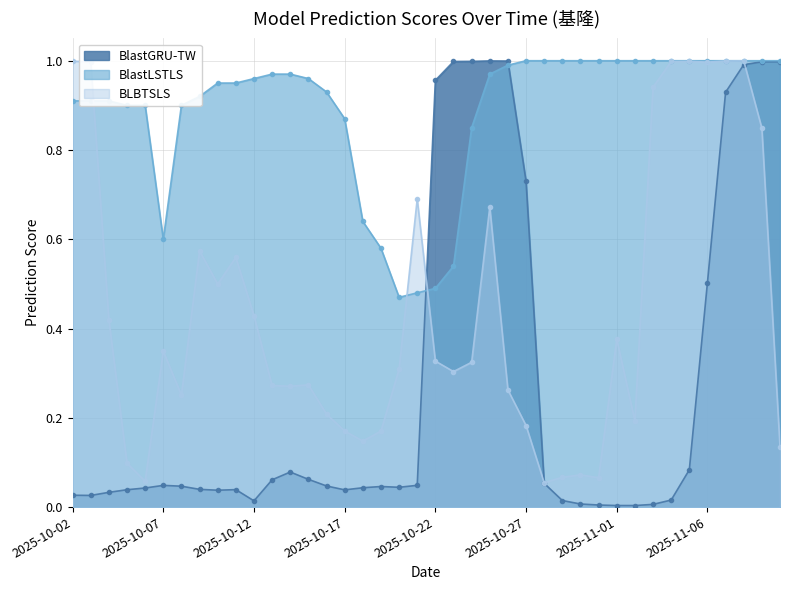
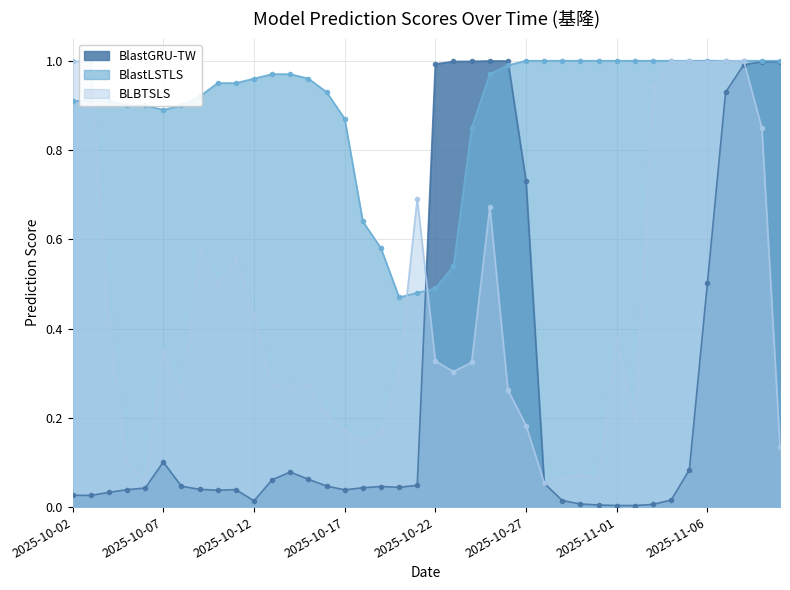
  {
    "BlastGRU-TW": {
      "2025-10-02": 0.03,
-     "2025-10-07": 0.05,
+     "2025-10-07": 0.10,
      "2025-10-12": 0.01,
      "2025-10-17": 0.04,
-     "2025-10-22": 0.96,
+     "2025-10-22": 0.99,
      "2025-10-27": 0.73,
      "2025-11-01": 0.00,
      "2025-11-06": 0.50
    },
    "BlastLSTLS": {
      "2025-10-02": 0.91,
-     "2025-10-07": 0.60,
+     "2025-10-07": 0.89,
      "2025-10-12": 0.96,
      "2025-10-17": 0.87,
      "2025-10-22": 0.49,
      "2025-10-27": 1.00,
      "2025-11-01": 1.00
    },
    "BLBTSLS": {
      "2025-10-02": 1.00,
      "2025-10-07": 0.35,
      "2025-10-12": 0.43,
      "2025-10-17": 0.17,
      "2025-10-22": 0.33,
      "2025-10-27": 0.18,
      "2025-11-01": 0.38
    }
  }
